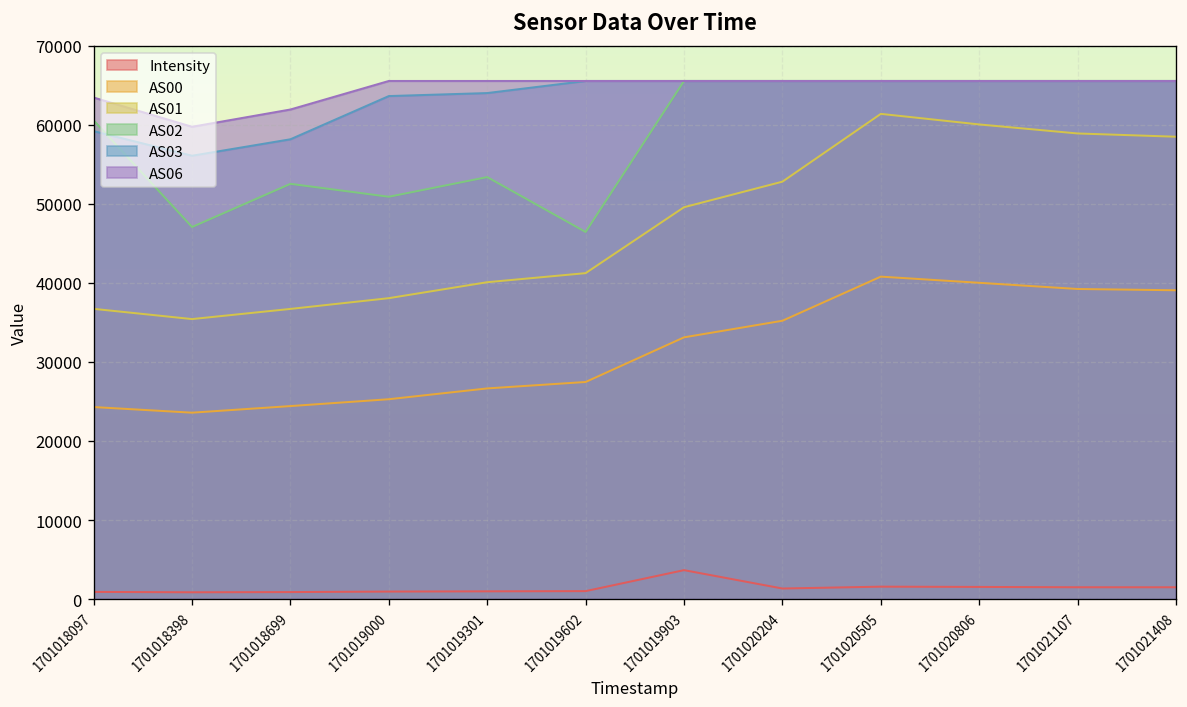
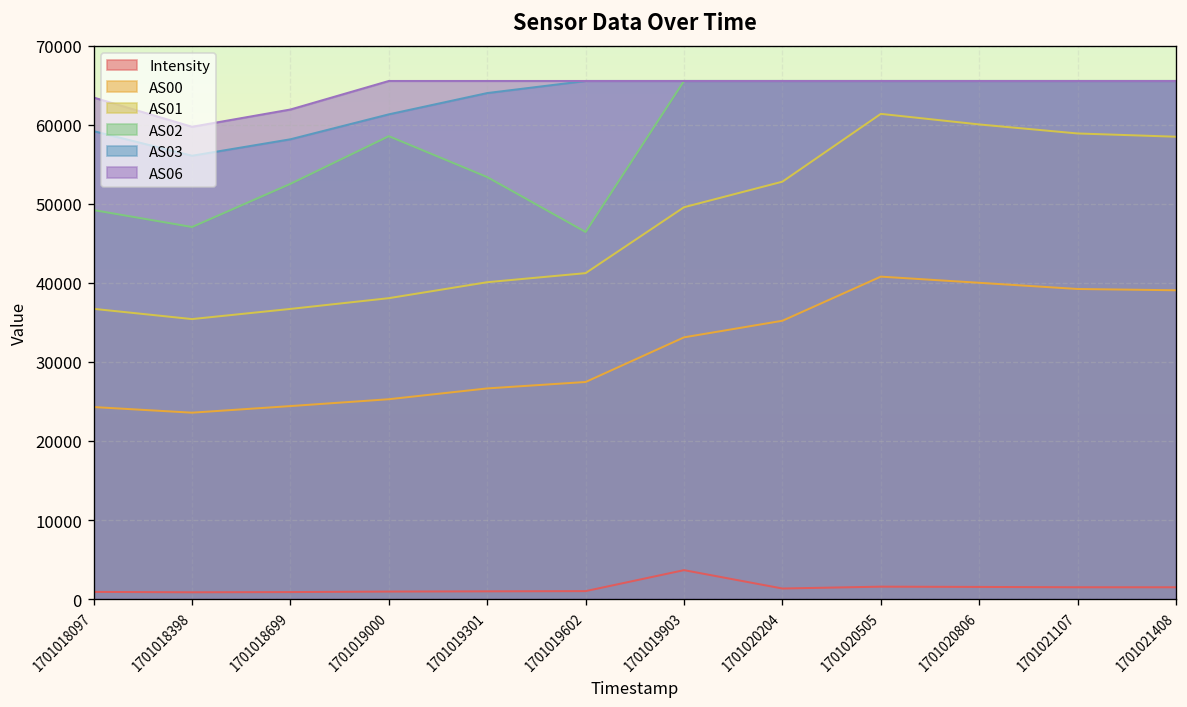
  {
    "Intensity": {
      "1701018097": 1000,
      "1701018398": 1000,
      "1701018699": 1000,
      "1701019000": 1000,
      "1701019301": 1000,
      "1701019602": 1000,
      "1701019903": 4000,
      "1701020204": 1000,
      "1701020505": 2000,
      "1701020806": 2000,
      "1701021107": 1000,
      "1701021408": 1000
    },
    "AS02": {
-     "1701018097": 61000,
+     "1701018097": 49000,
      "1701018398": 47000,
      "1701018699": 53000,
-     "1701019000": 51000,
+     "1701019000": 59000,
      "1701019301": 53000,
      "1701019602": 46000
    },
    "AS03": {
      "1701018097": 59000,
      "1701018699": 58000,
-     "1701019000": 64000,
+     "1701019000": 61000,
      "1701019301": 64000
    },
    "AS06": {
      "1701018097": 63000,
      "1701018699": 62000,
      "1701019000": 66000,
      "1701019301": 66000
    }
  }
